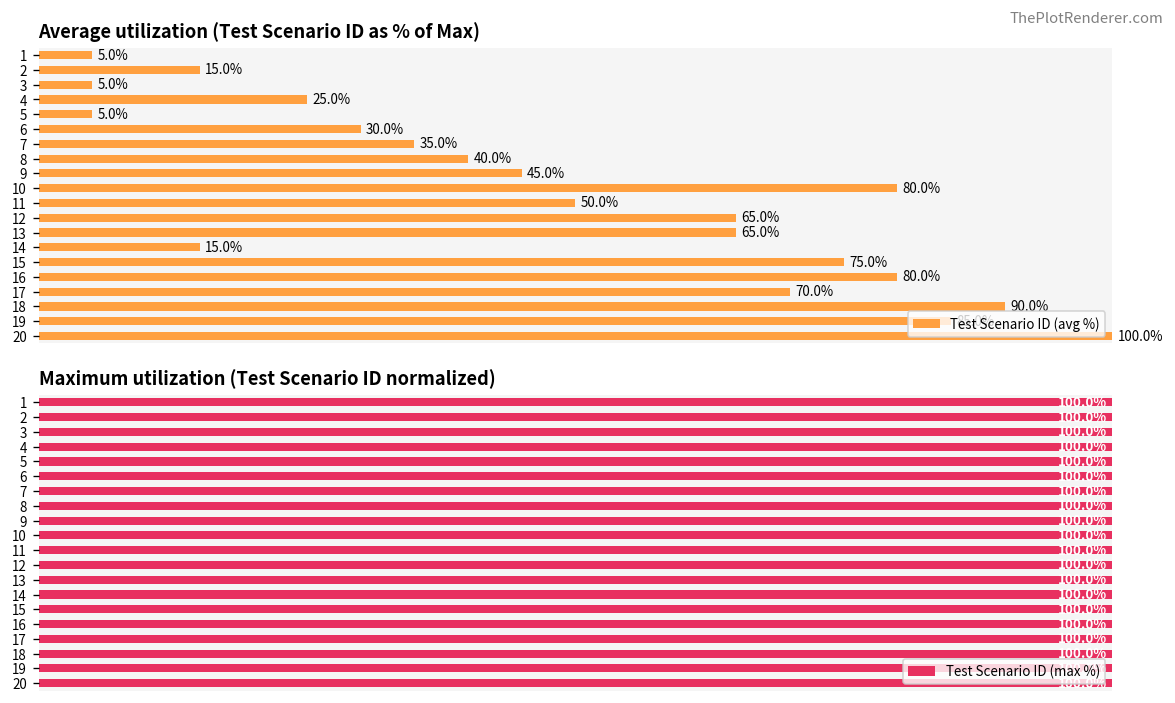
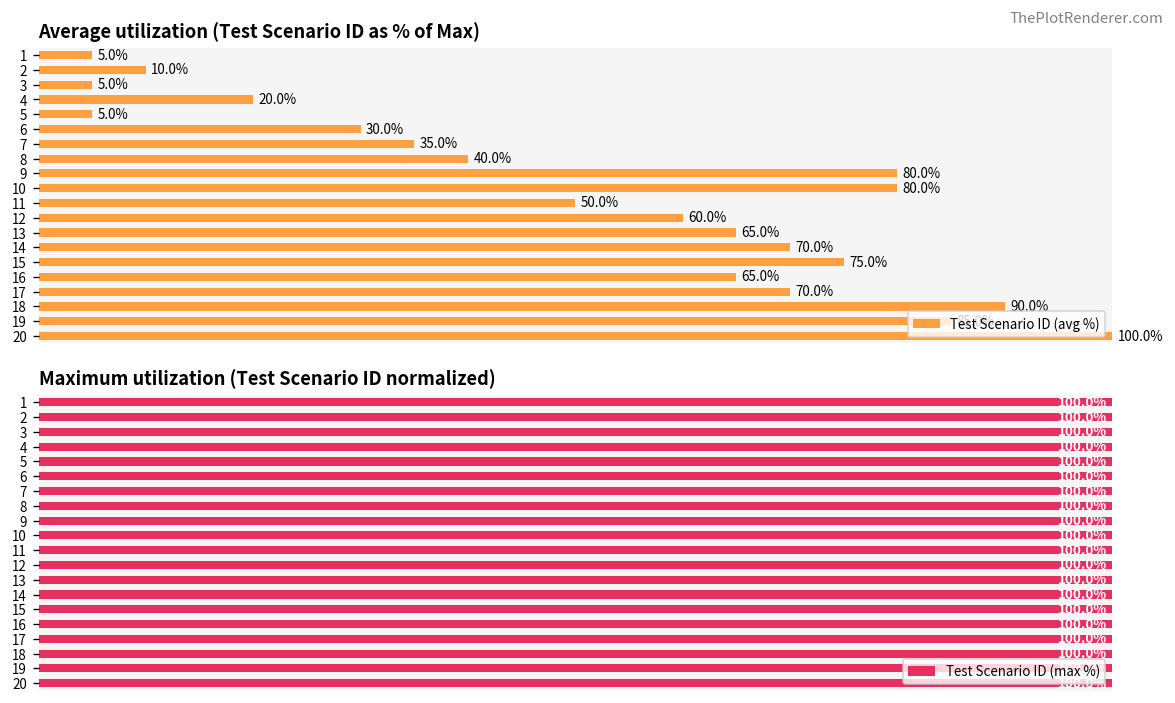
  {
    "Average utilization (Test Scenario ID as % of Max)": {
      "1": "5.0%",
-     "2": "15.0%",
+     "2": "10.0%",
      "3": "5.0%",
-     "4": "25.0%",
+     "4": "20.0%",
      "5": "5.0%",
      "6": "30.0%",
      "7": "35.0%",
      "8": "40.0%",
-     "9": "45.0%",
+     "9": "80.0%",
      "10": "80.0%",
      "11": "50.0%",
-     "12": "65.0%",
+     "12": "60.0%",
      "13": "65.0%",
-     "14": "15.0%",
+     "14": "70.0%",
      "15": "75.0%",
-     "16": "80.0%",
+     "16": "65.0%",
      "17": "70.0%",
      "18": "90.0%",
      "20": "100.0%"
    }
  }
